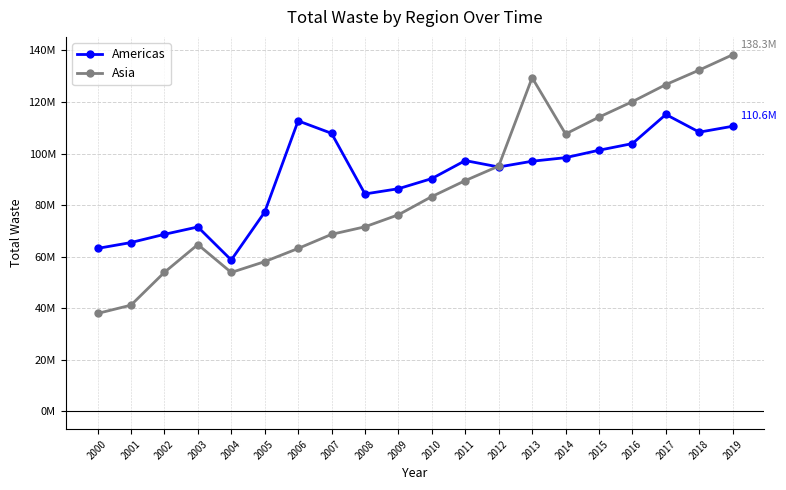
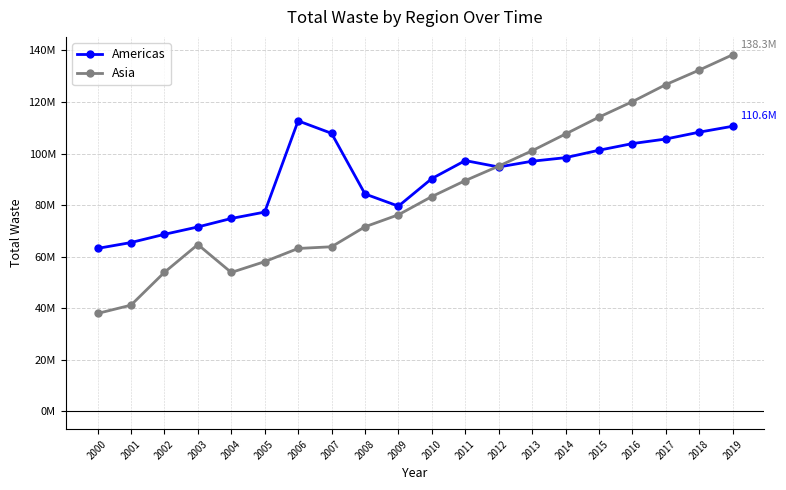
  {
    "Americas": {
      "2000": 63000000,
      "2001": 65000000,
      "2002": 69000000,
      "2003": 72000000,
-     "2004": 59000000,
+     "2004": 75000000,
      "2005": 77000000,
      "2006": 113000000,
      "2007": 108000000,
      "2008": 84000000,
-     "2009": 86000000,
+     "2009": 80000000,
      "2010": 90000000,
      "2011": 97000000,
      "2013": 97000000,
      "2014": 98000000,
      "2015": 101000000,
      "2016": 104000000,
-     "2017": 115000000,
+     "2017": 106000000,
      "2018": 108000000
    },
    "Asia": {
      "2000": 38000000,
      "2001": 41000000,
      "2002": 54000000,
      "2003": 65000000,
      "2004": 54000000,
      "2005": 58000000,
      "2006": 63000000,
-     "2007": 69000000,
+     "2007": 64000000,
      "2008": 72000000,
      "2009": 76000000,
      "2010": 83000000,
      "2011": 89000000,
-     "2013": 129000000,
+     "2013": 101000000,
      "2014": 108000000,
      "2015": 114000000,
      "2016": 120000000,
      "2017": 127000000,
      "2018": 132000000
    }
  }
